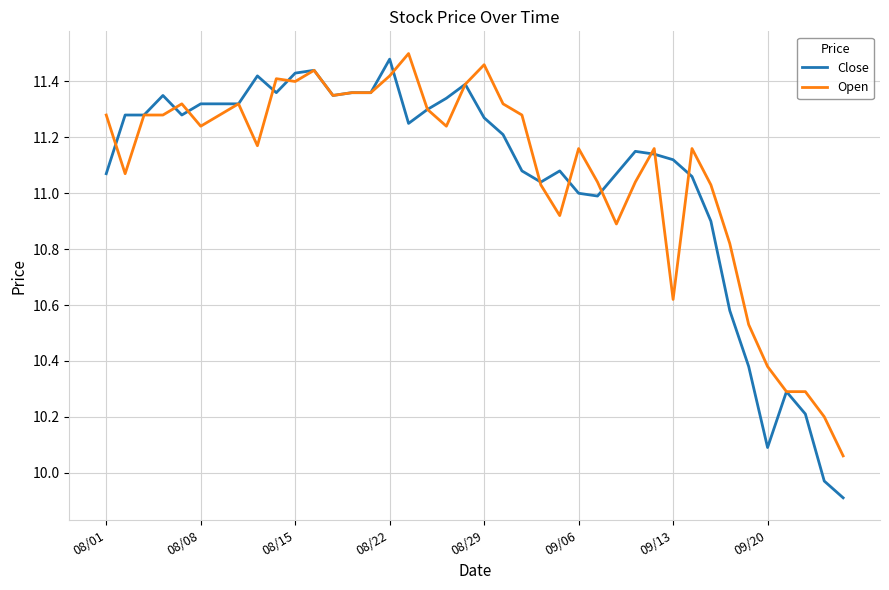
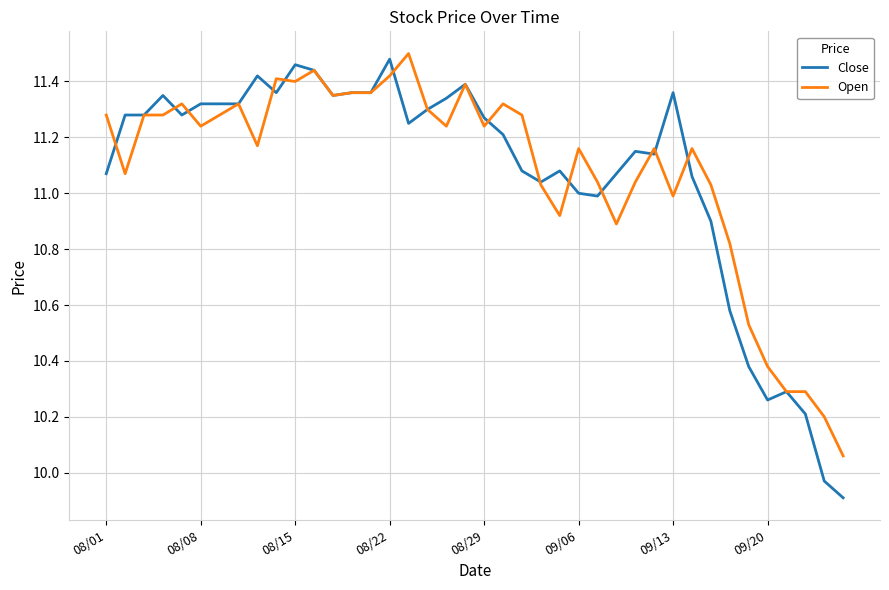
  {
    "Close": {
      "08/01": 11.07,
      "08/08": 11.32,
-     "08/15": 11.43,
+     "08/15": 11.46,
      "08/22": 11.48,
      "08/29": 11.27,
      "09/06": 11.00,
-     "09/13": 11.12,
-     "09/20": 10.09
+     "09/13": 11.36,
+     "09/20": 10.26
    },
    "Open": {
      "08/01": 11.28,
      "08/08": 11.24,
      "08/15": 11.40,
      "08/22": 11.42,
-     "08/29": 11.46,
+     "08/29": 11.24,
      "09/06": 11.16,
-     "09/13": 10.62,
+     "09/13": 10.99,
      "09/20": 10.38
    }
  }
